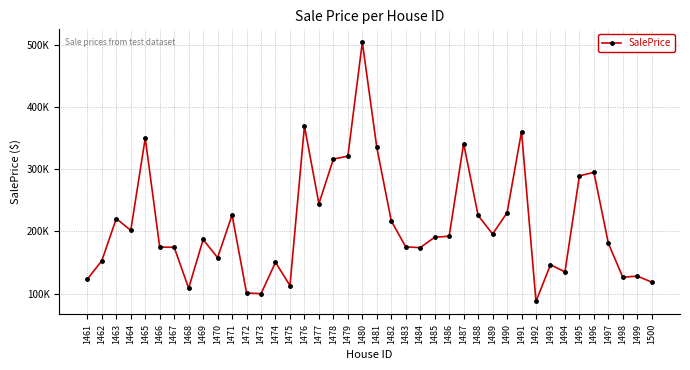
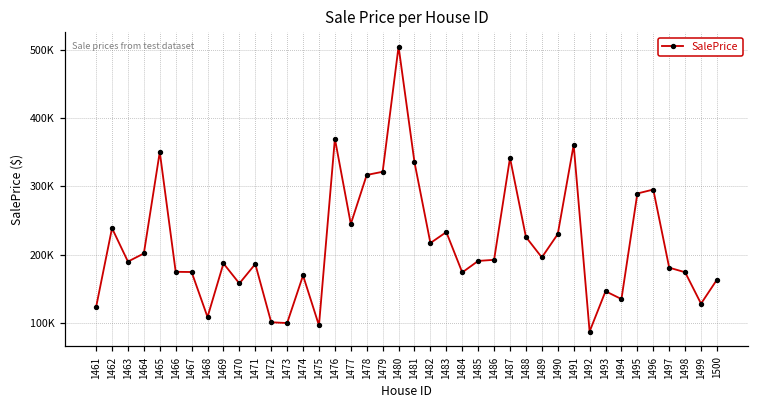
  {
    "1461": 120000,
-   "1462": 150000,
-   "1463": 220000,
+   "1462": 240000,
+   "1463": 190000,
    "1464": 200000,
    "1465": 350000,
    "1466": 170000,
    "1467": 170000,
    "1468": 110000,
    "1469": 190000,
    "1470": 160000,
-   "1471": 230000,
+   "1471": 190000,
    "1472": 100000,
    "1473": 100000,
-   "1474": 150000,
-   "1475": 110000,
+   "1474": 170000,
+   "1475": 100000,
    "1476": 370000,
    "1477": 240000,
    "1478": 320000,
    "1479": 320000,
    "1480": 500000,
    "1481": 340000,
    "1482": 220000,
-   "1483": 180000,
+   "1483": 230000,
    "1484": 170000,
    "1485": 190000,
    "1486": 190000,
    "1487": 340000,
    "1488": 230000,
    "1489": 200000,
    "1490": 230000,
    "1491": 360000,
    "1492": 90000,
    "1493": 150000,
    "1494": 130000,
    "1495": 290000,
    "1496": 300000,
    "1497": 180000,
-   "1498": 130000,
+   "1498": 170000,
    "1499": 130000,
-   "1500": 120000
+   "1500": 160000
  }
